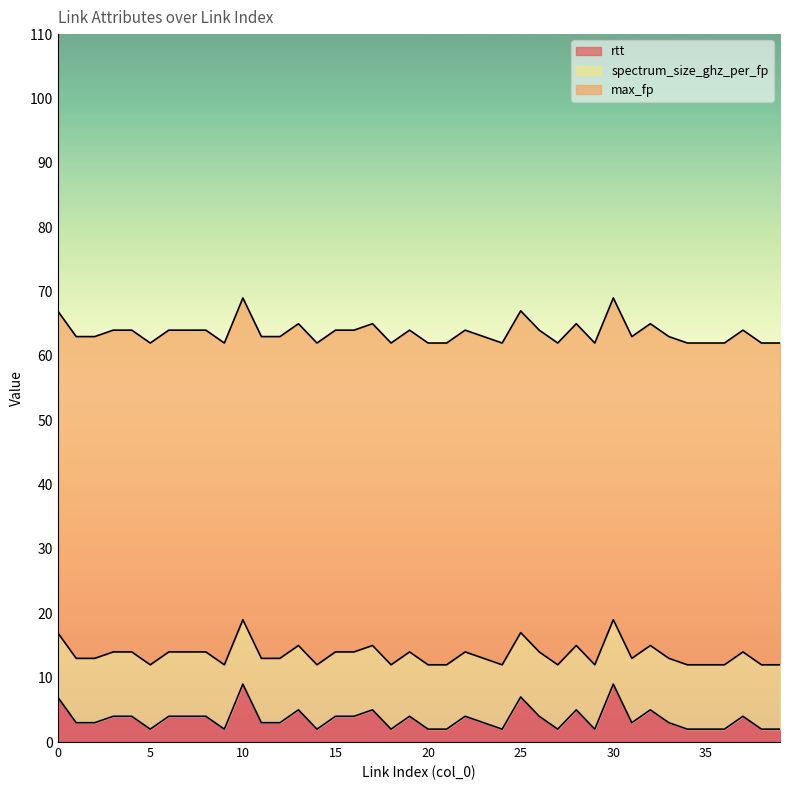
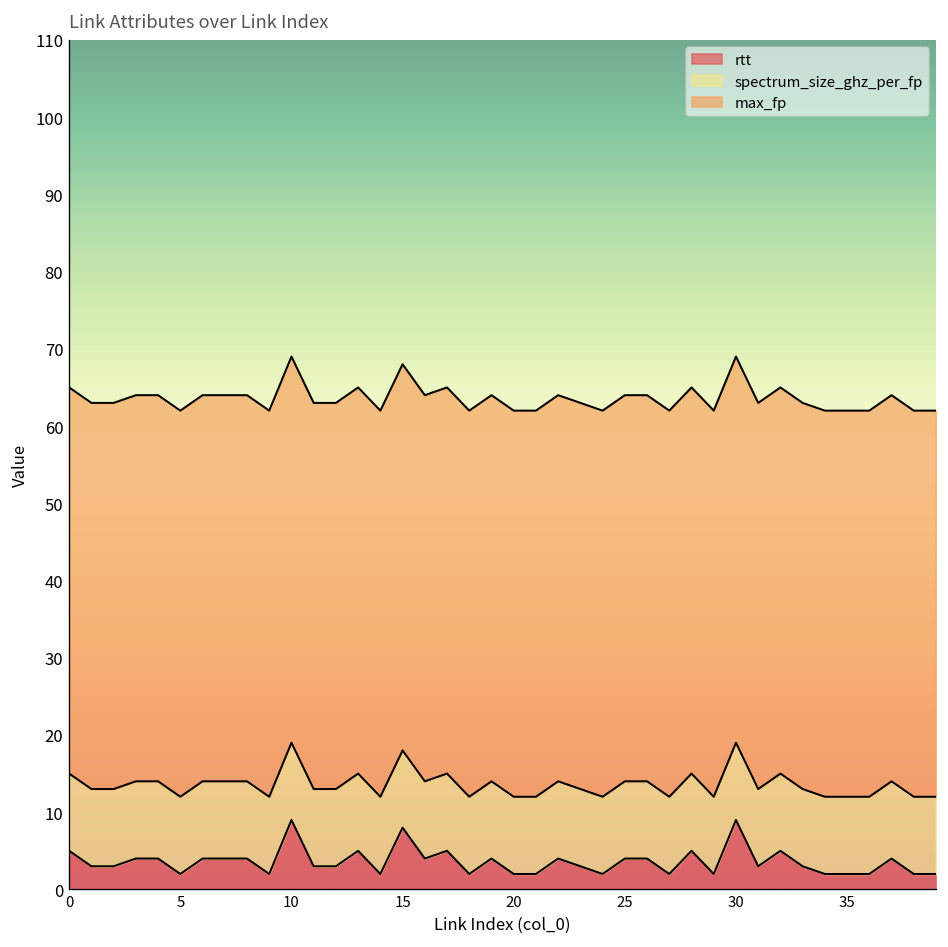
  {
    "rtt": {
-     "0": 7,
+     "0": 5,
      "5": 2,
      "10": 9,
-     "15": 4,
+     "15": 8,
      "20": 2,
-     "25": 7,
+     "25": 4,
      "30": 9,
      "35": 2
    },
    "spectrum_size_ghz_per_fp": {
      "5": 12,
      "10": 19,
      "20": 12,
      "30": 19,
      "35": 12
    },
    "max_fp": {
      "0": 50,
      "5": 50,
      "10": 50,
      "15": 50,
      "20": 50,
      "25": 50,
      "30": 50,
      "35": 50
    }
  }
